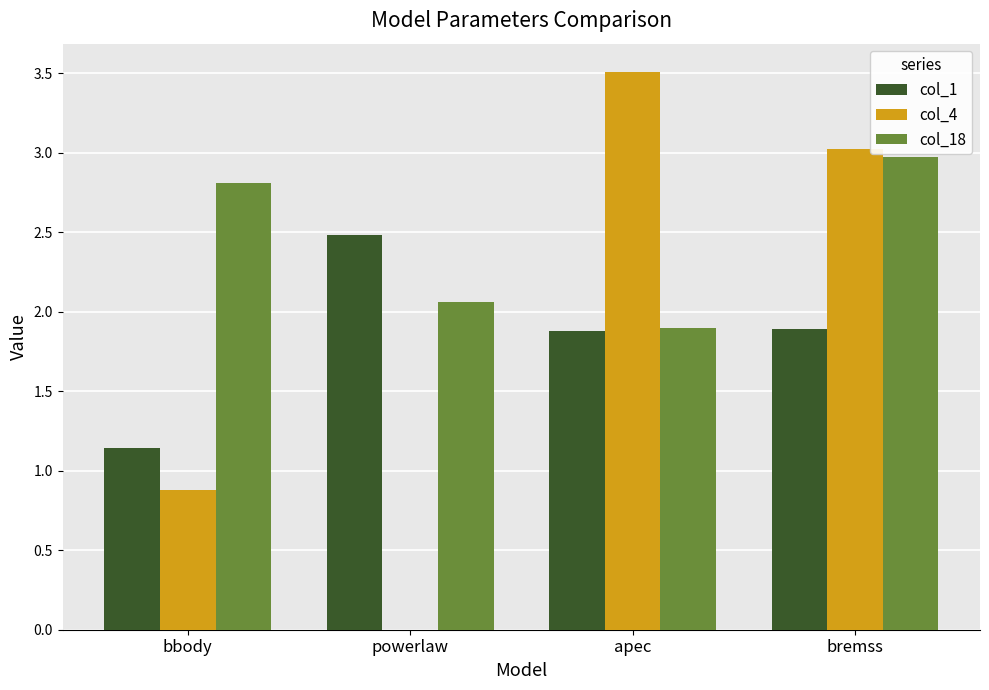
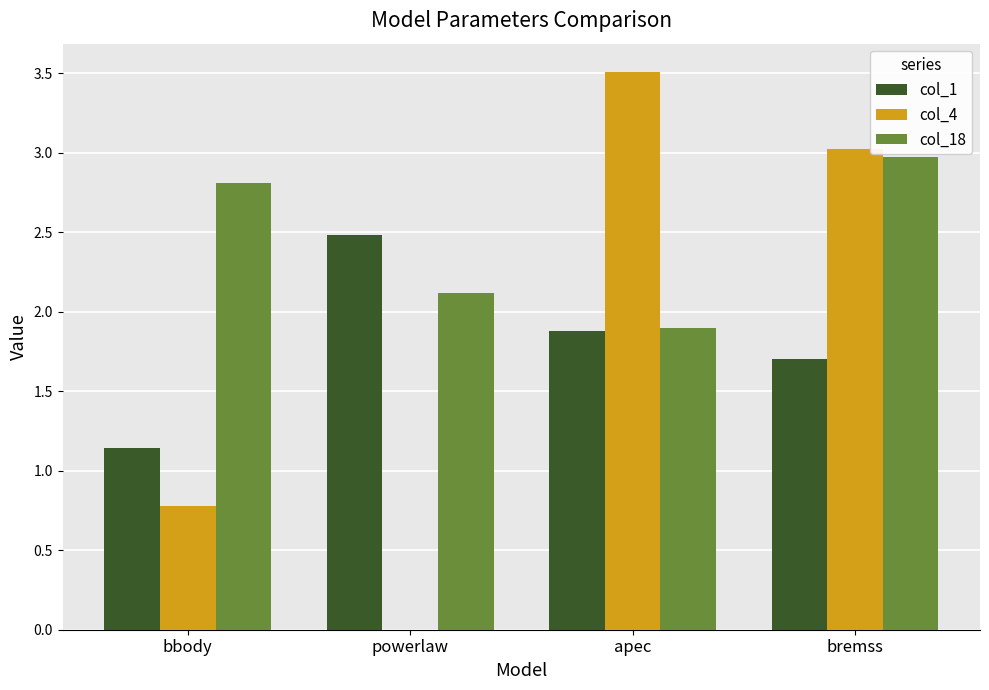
  {
    "col_1": {
      "bbody": 1.14,
      "powerlaw": 2.48,
      "apec": 1.88,
-     "bremss": 1.89
+     "bremss": 1.70
    },
    "col_4": {
-     "bbody": 0.88,
+     "bbody": 0.78,
      "powerlaw": 0.00,
      "apec": 3.51,
      "bremss": 3.02
    },
    "col_18": {
      "bbody": 2.81,
-     "powerlaw": 2.06,
+     "powerlaw": 2.12,
      "apec": 1.90,
      "bremss": 2.97
    }
  }
